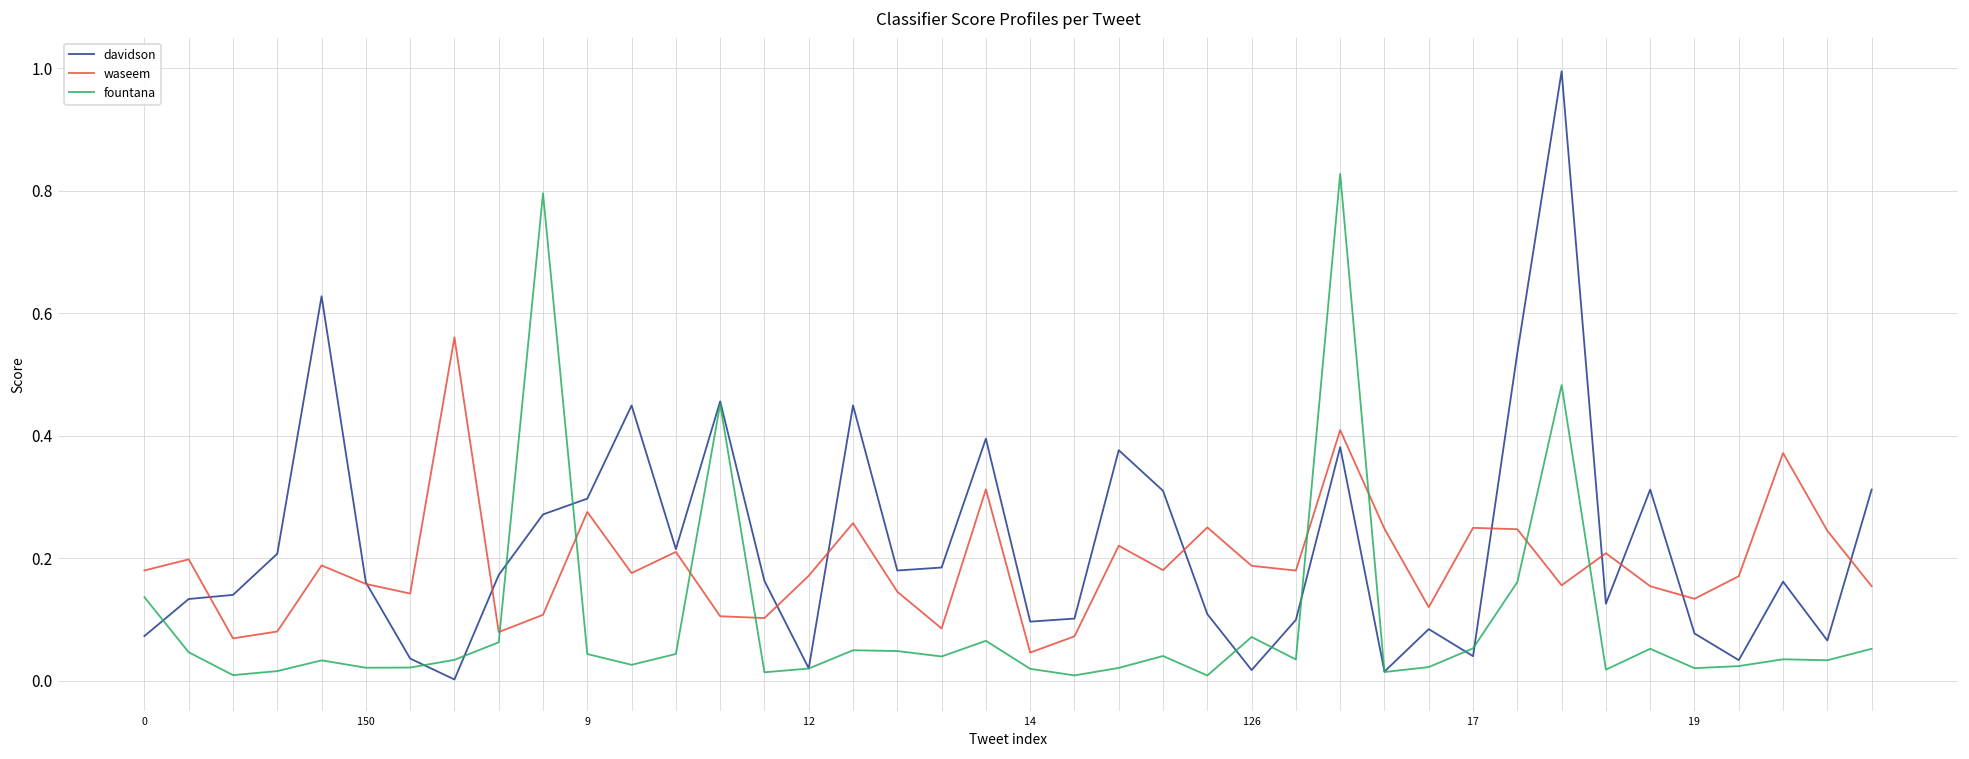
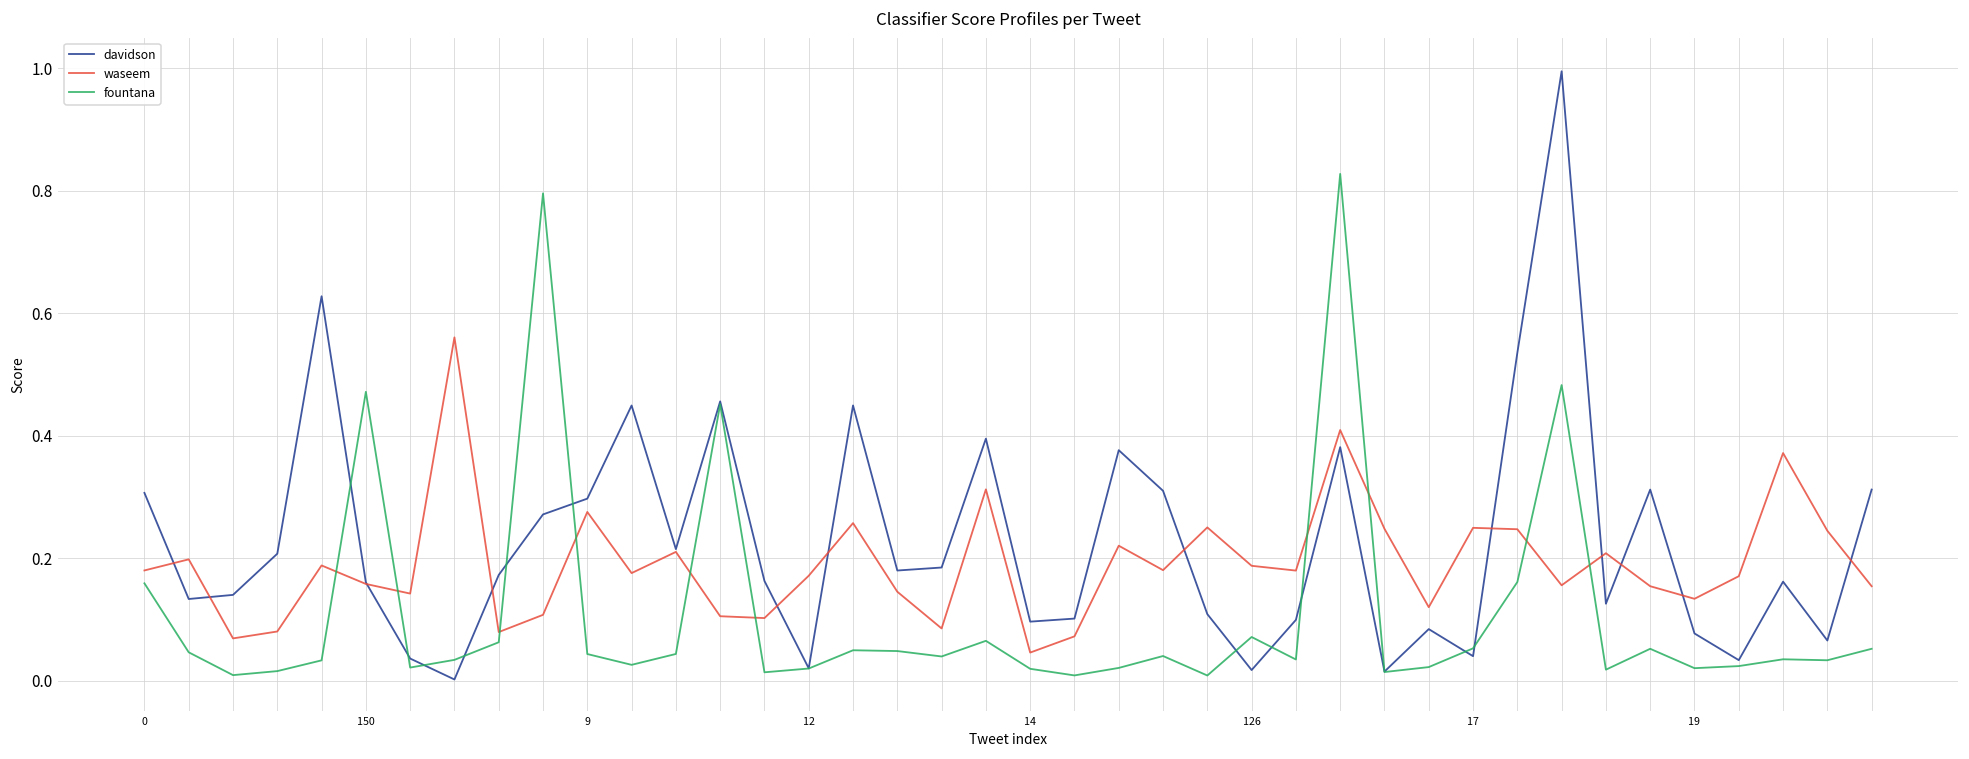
  {
    "davidson": {
-     "0": 0.07,
+     "0": 0.31,
      "126": 0.02
    },
    "waseem": {
      "0": 0.18,
      "126": 0.19
    },
    "fountana": {
-     "0": 0.14,
-     "150": 0.02,
+     "0": 0.16,
+     "150": 0.47,
      "126": 0.07
    }
  }
